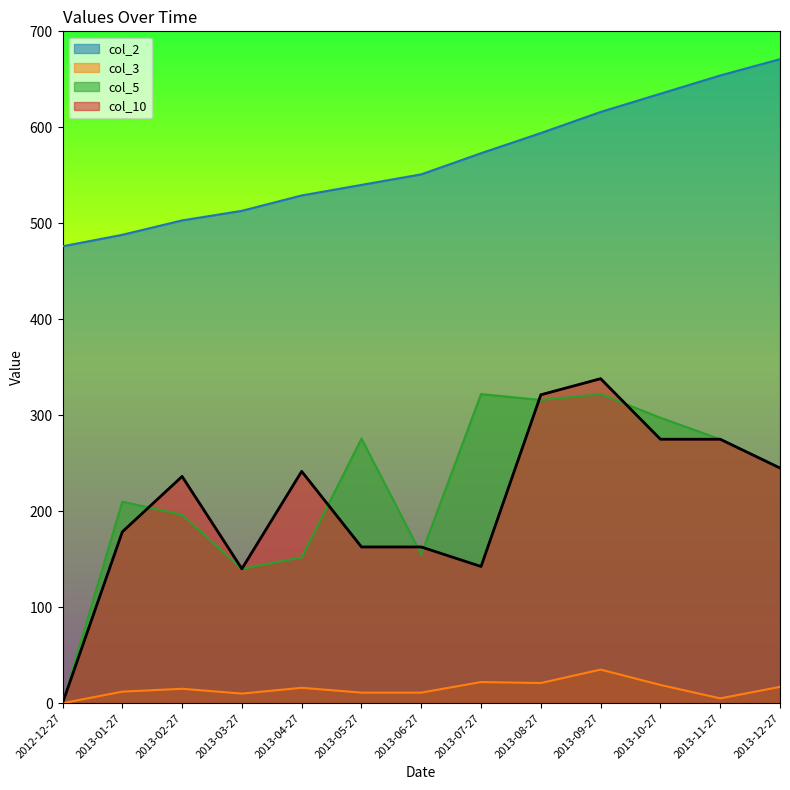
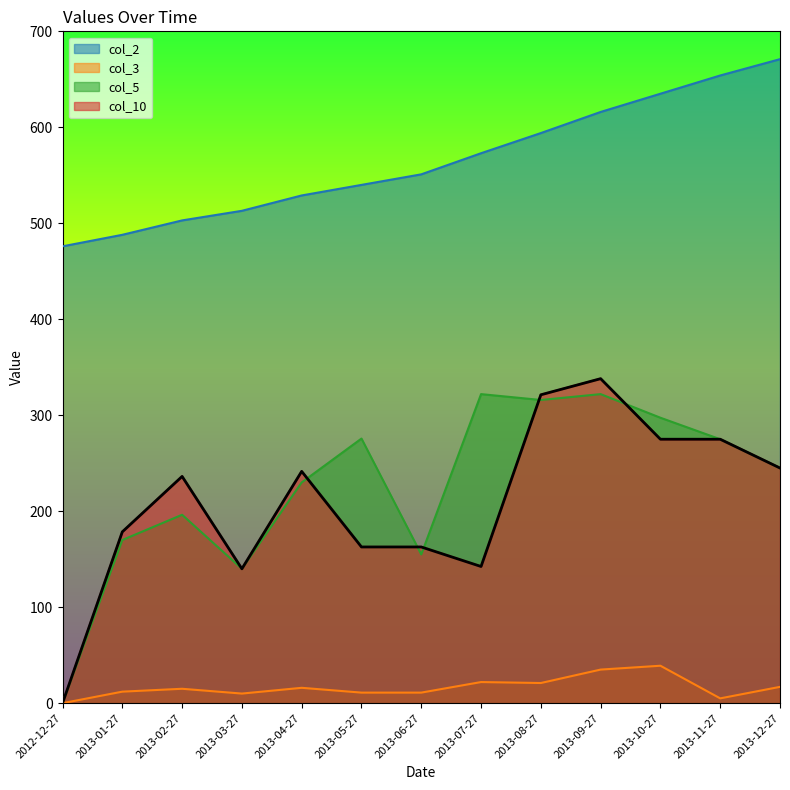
  {
    "col_2": {
      "2012-12-27": 480,
      "2013-01-27": 490,
      "2013-02-27": 500,
      "2013-03-27": 510,
      "2013-04-27": 530,
      "2013-05-27": 540,
      "2013-06-27": 550,
      "2013-07-27": 570,
      "2013-08-27": 590,
      "2013-09-27": 620,
      "2013-10-27": 640,
      "2013-11-27": 650,
      "2013-12-27": 670
    },
    "col_3": {
      "2013-01-27": 10,
      "2013-02-27": 20,
      "2013-03-27": 10,
      "2013-04-27": 20,
      "2013-05-27": 10,
      "2013-06-27": 10,
      "2013-07-27": 20,
      "2013-08-27": 20,
      "2013-09-27": 40,
-     "2013-10-27": 20,
+     "2013-10-27": 40,
      "2013-11-27": 10,
      "2013-12-27": 20
    },
    "col_5": {
-     "2013-01-27": 210,
+     "2013-01-27": 170,
      "2013-02-27": 200,
-     "2013-04-27": 150,
+     "2013-04-27": 230,
      "2013-05-27": 280,
      "2013-06-27": 160,
      "2013-07-27": 320,
      "2013-08-27": 320,
      "2013-09-27": 320,
      "2013-10-27": 300
    },
    "col_10": {
      "2013-01-27": 180,
      "2013-02-27": 240,
      "2013-04-27": 240,
      "2013-05-27": 160,
      "2013-06-27": 160,
      "2013-07-27": 140,
      "2013-08-27": 320,
      "2013-09-27": 340,
      "2013-10-27": 280
    }
  }
